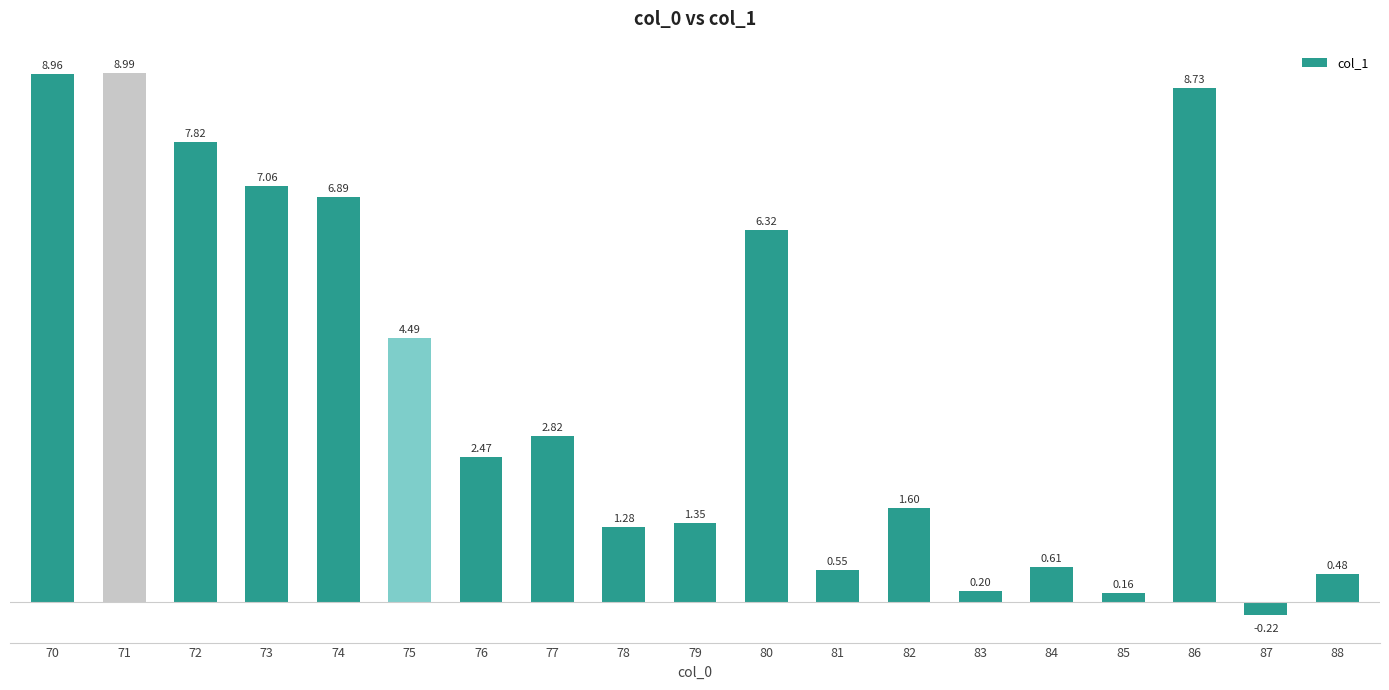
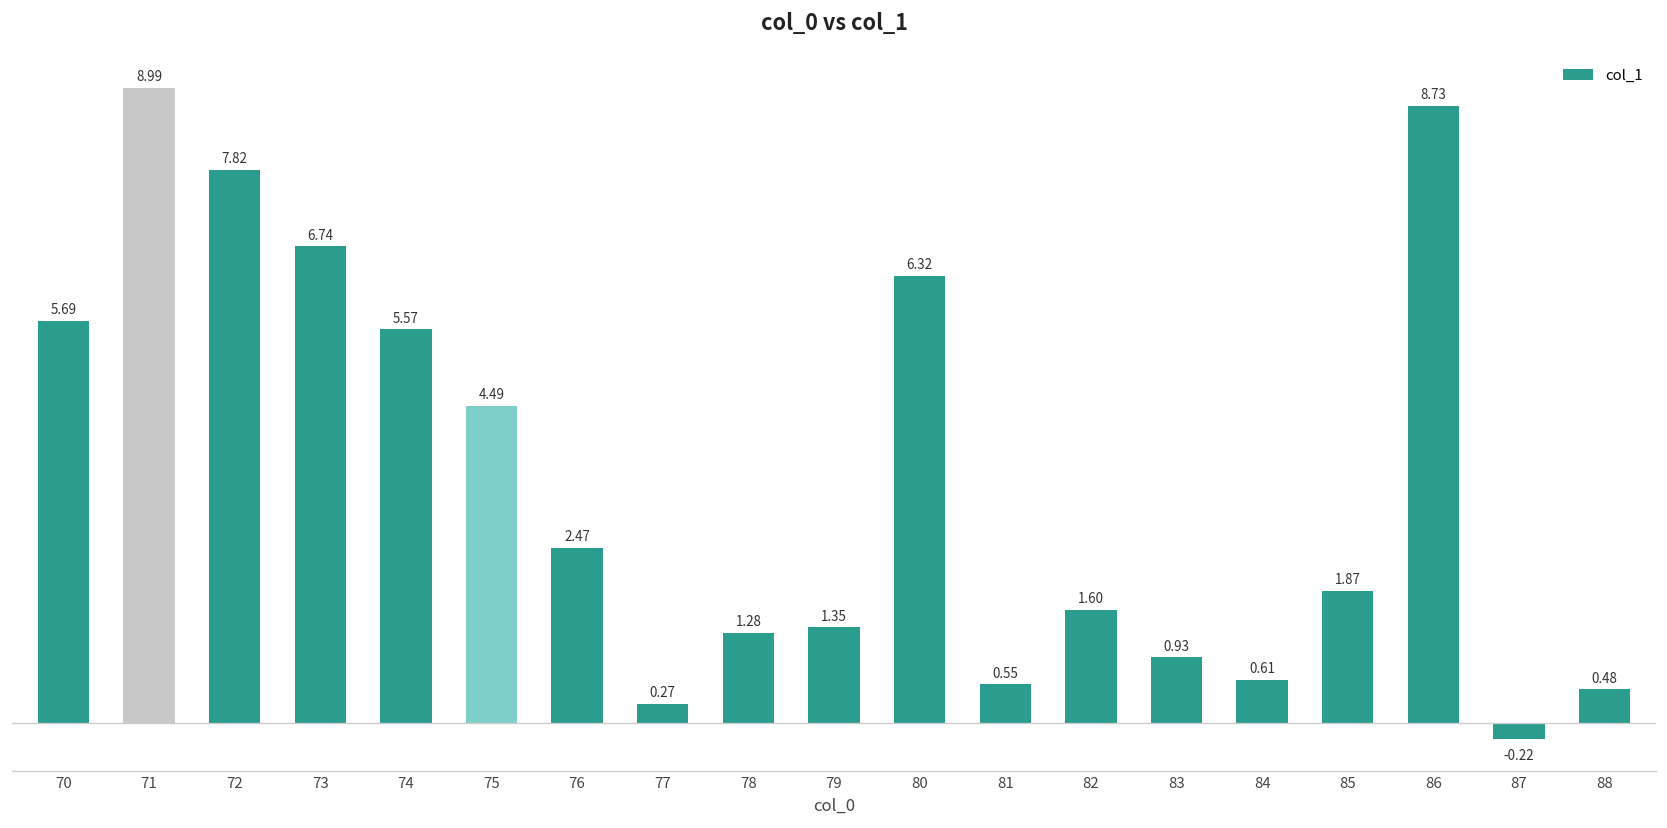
  {
-   "70": 8.96,
+   "70": 5.69,
    "71": 8.99,
    "72": 7.82,
-   "73": 7.06,
-   "74": 6.89,
+   "73": 6.74,
+   "74": 5.57,
    "75": 4.49,
    "76": 2.47,
-   "77": 2.82,
+   "77": 0.27,
    "78": 1.28,
    "79": 1.35,
    "80": 6.32,
    "81": 0.55,
    "82": 1.60,
-   "83": 0.20,
+   "83": 0.93,
    "84": 0.61,
-   "85": 0.16,
+   "85": 1.87,
    "86": 8.73,
    "87": -0.22,
    "88": 0.48
  }
